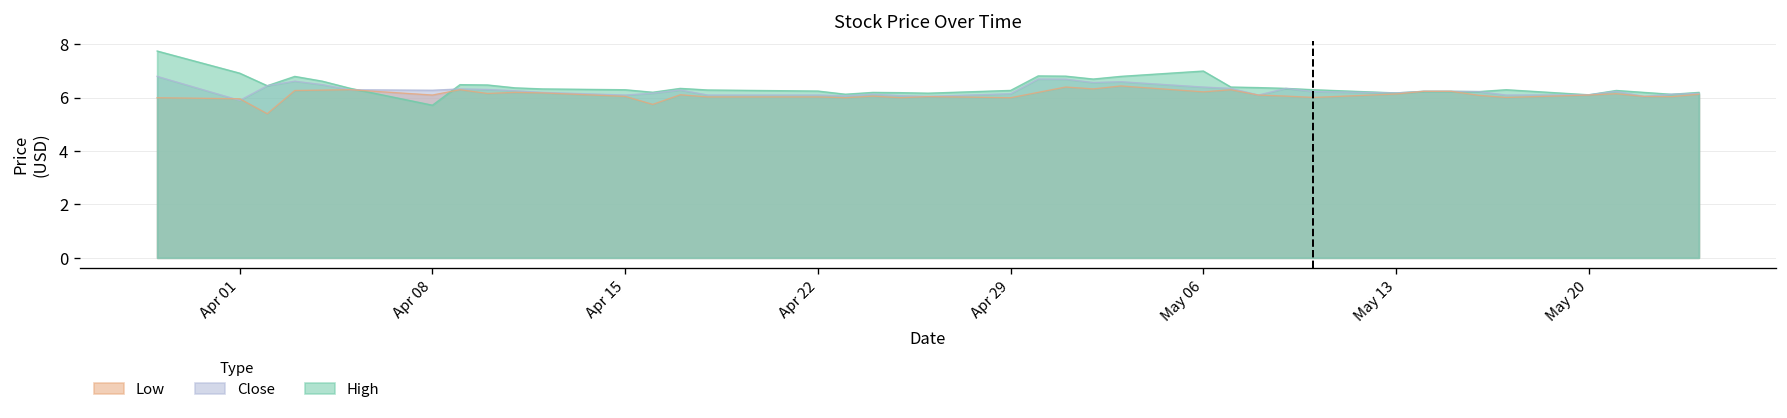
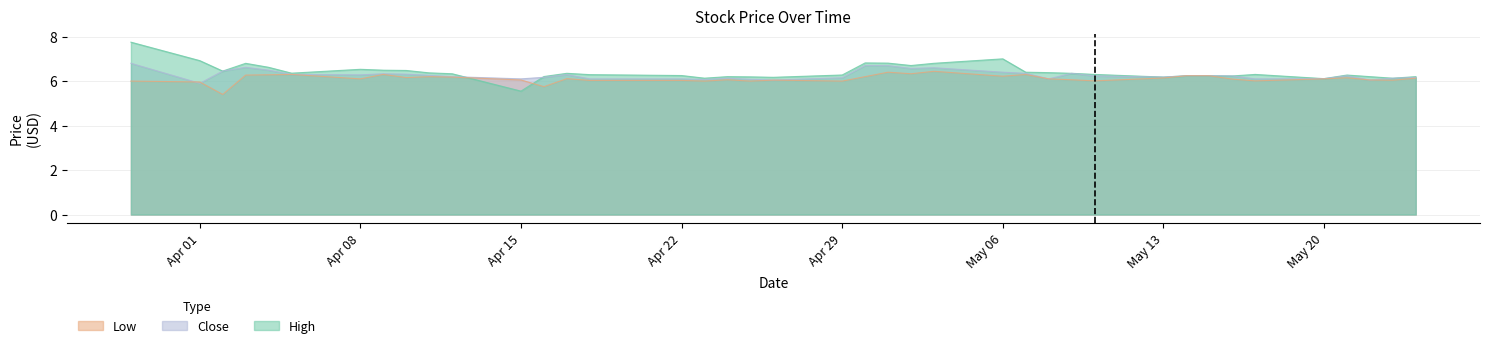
  {
    "Low": {
      "Apr 08": 6.1,
      "Apr 29": 6.0,
      "May 06": 6.2
    },
    "Close": {
      "Apr 08": 6.3,
      "Apr 29": 6.2,
      "May 06": 6.4
    },
    "High": {
      "Apr 01": 6.9,
-     "Apr 08": 5.7,
-     "Apr 15": 6.3,
+     "Apr 08": 6.5,
+     "Apr 15": 5.5,
      "Apr 22": 6.3,
      "Apr 29": 6.3,
      "May 06": 7.0
    }
  }
